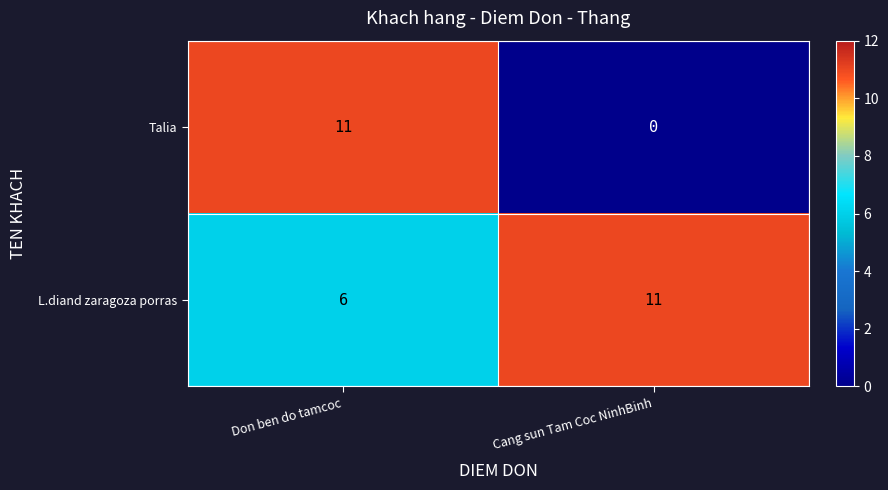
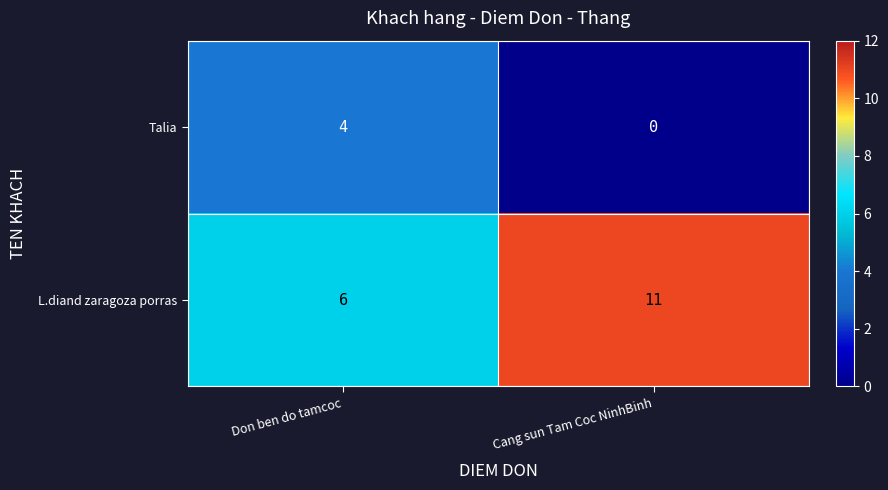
  {
    "Talia": {
-     "Don ben do tamcoc": 11,
+     "Don ben do tamcoc": 4,
      "Cang sun Tam Coc NinhBinh": 0
    },
    "L.diand zaragoza porras": {
      "Don ben do tamcoc": 6,
      "Cang sun Tam Coc NinhBinh": 11
    }
  }
